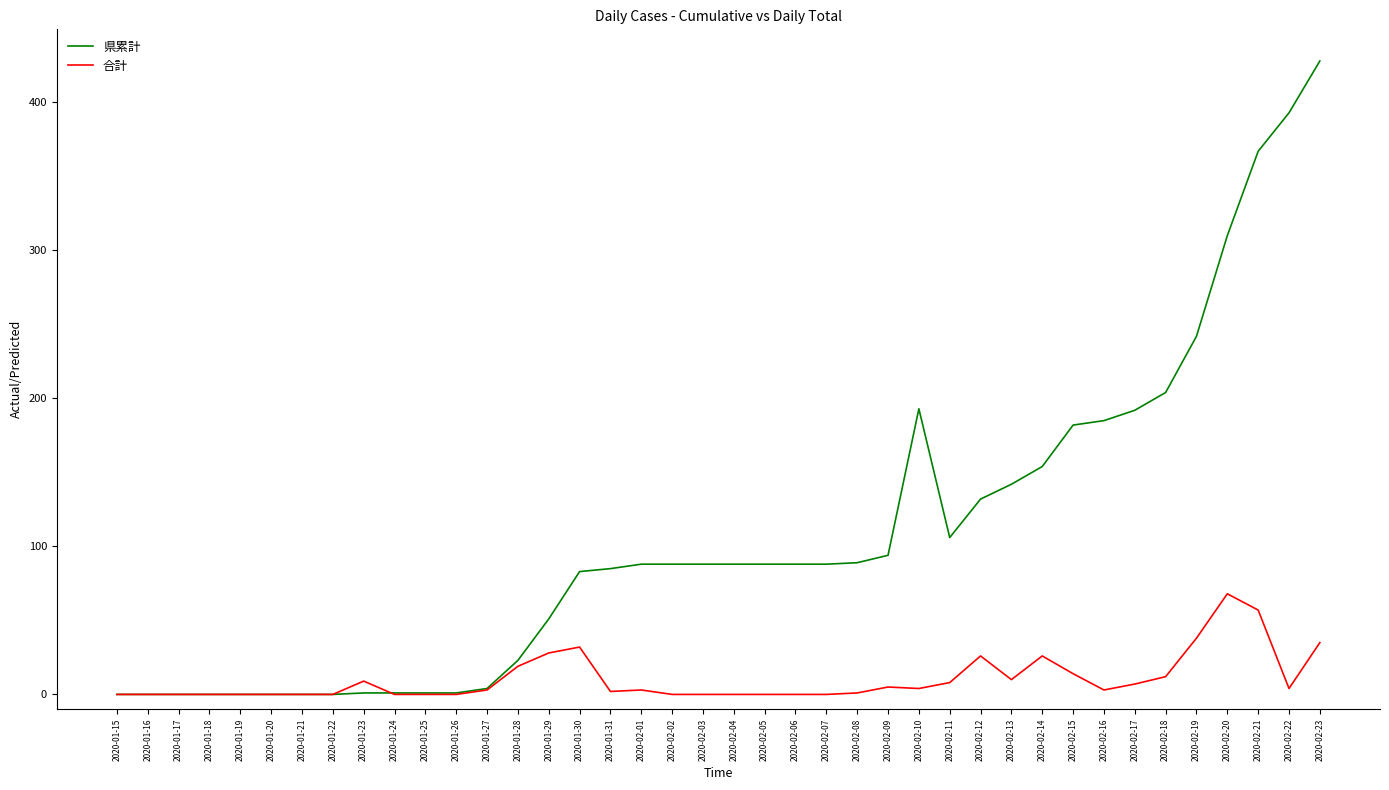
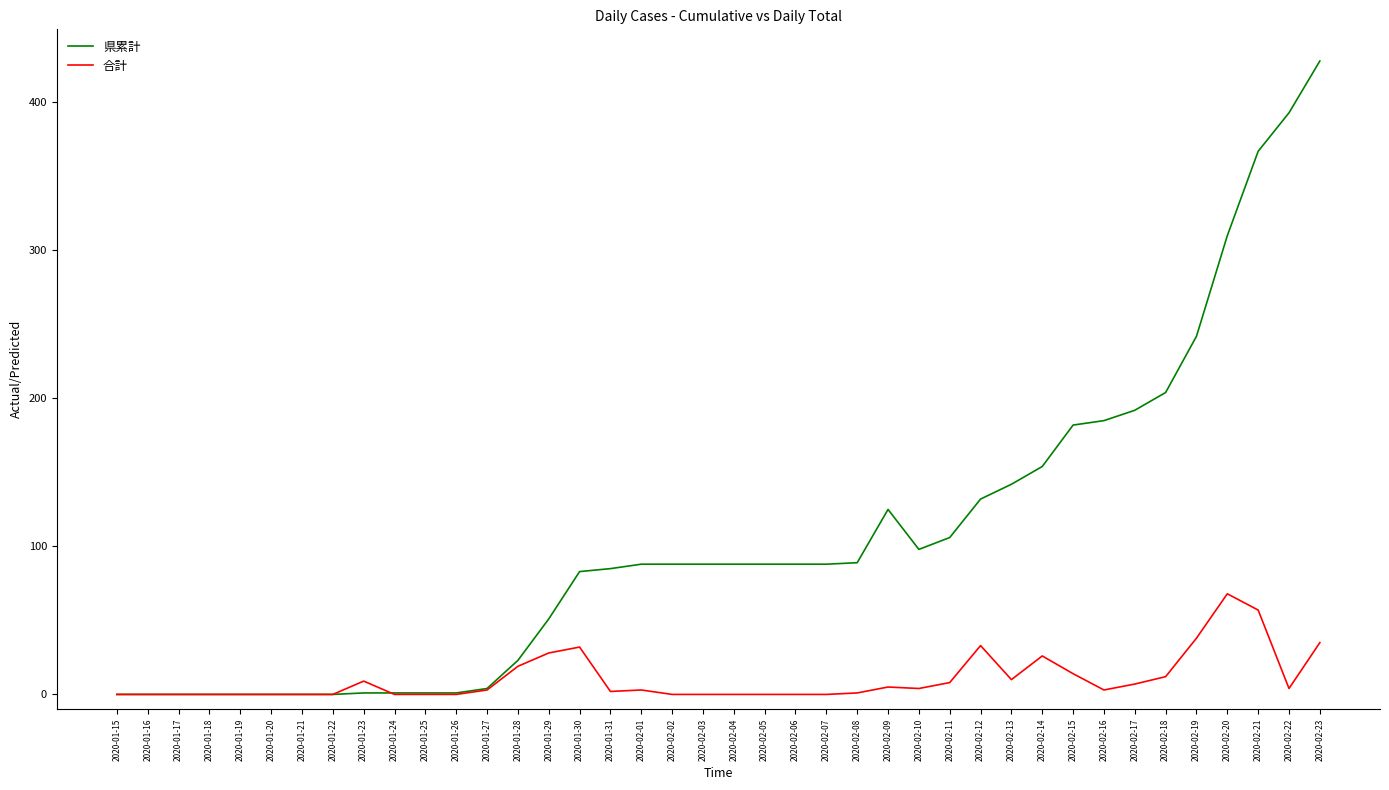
  {
    "県累計": {
      "2020-01-23": 1,
      "2020-01-28": 23,
      "2020-01-29": 51,
      "2020-01-30": 83,
      "2020-01-31": 85,
      "2020-02-01": 88,
      "2020-02-02": 88,
      "2020-02-03": 88,
      "2020-02-04": 88,
      "2020-02-05": 88,
      "2020-02-06": 88,
      "2020-02-07": 88,
      "2020-02-08": 89,
-     "2020-02-09": 94,
-     "2020-02-10": 193,
+     "2020-02-09": 125,
+     "2020-02-10": 98,
      "2020-02-11": 106,
      "2020-02-12": 132,
      "2020-02-13": 142,
      "2020-02-14": 154,
      "2020-02-15": 182,
      "2020-02-16": 185,
      "2020-02-17": 192,
      "2020-02-18": 204,
      "2020-02-19": 242,
      "2020-02-20": 310,
      "2020-02-21": 367,
      "2020-02-22": 393,
      "2020-02-23": 428
    },
    "合計": {
      "2020-01-23": 9,
      "2020-01-28": 19,
      "2020-01-29": 28,
      "2020-01-30": 32,
      "2020-01-31": 2,
      "2020-02-01": 3,
      "2020-02-02": 0,
      "2020-02-03": 0,
      "2020-02-04": 0,
      "2020-02-05": 0,
      "2020-02-06": 0,
      "2020-02-07": 0,
      "2020-02-08": 1,
      "2020-02-09": 5,
      "2020-02-10": 4,
      "2020-02-11": 8,
-     "2020-02-12": 26,
+     "2020-02-12": 33,
      "2020-02-13": 10,
      "2020-02-14": 26,
      "2020-02-15": 14,
      "2020-02-16": 3,
      "2020-02-17": 7,
      "2020-02-18": 12,
      "2020-02-19": 38,
      "2020-02-20": 68,
      "2020-02-21": 57,
      "2020-02-22": 4,
      "2020-02-23": 35
    }
  }
